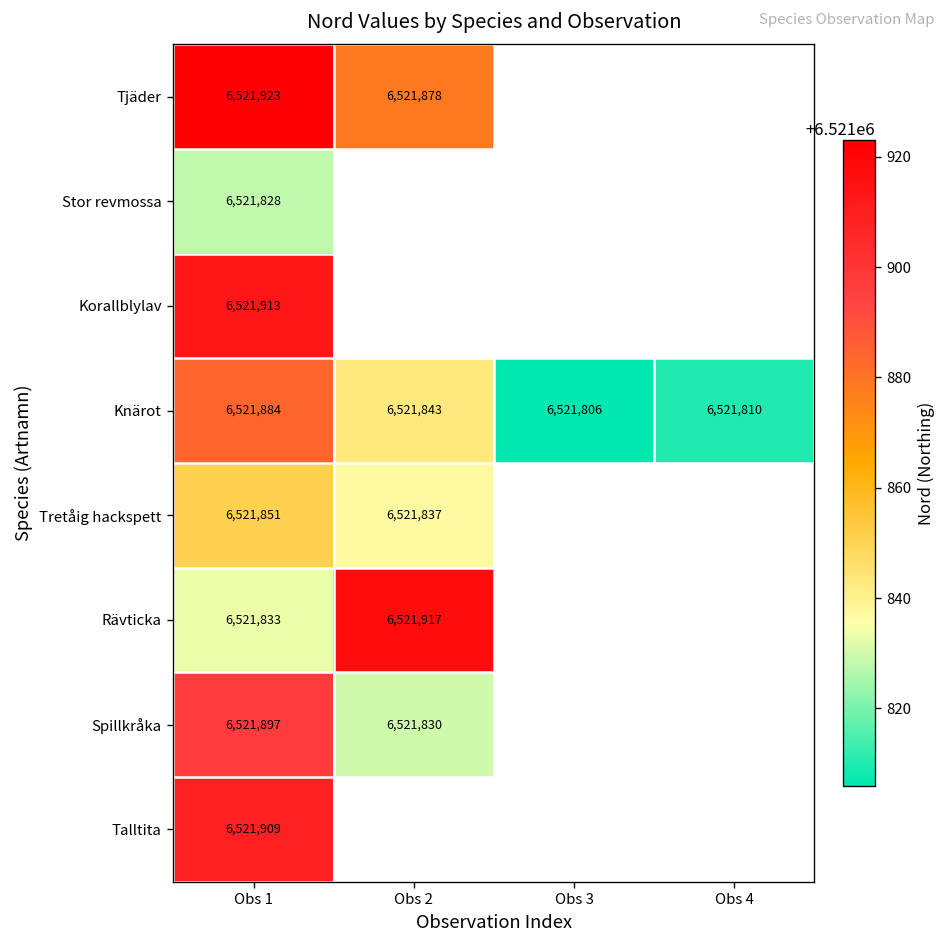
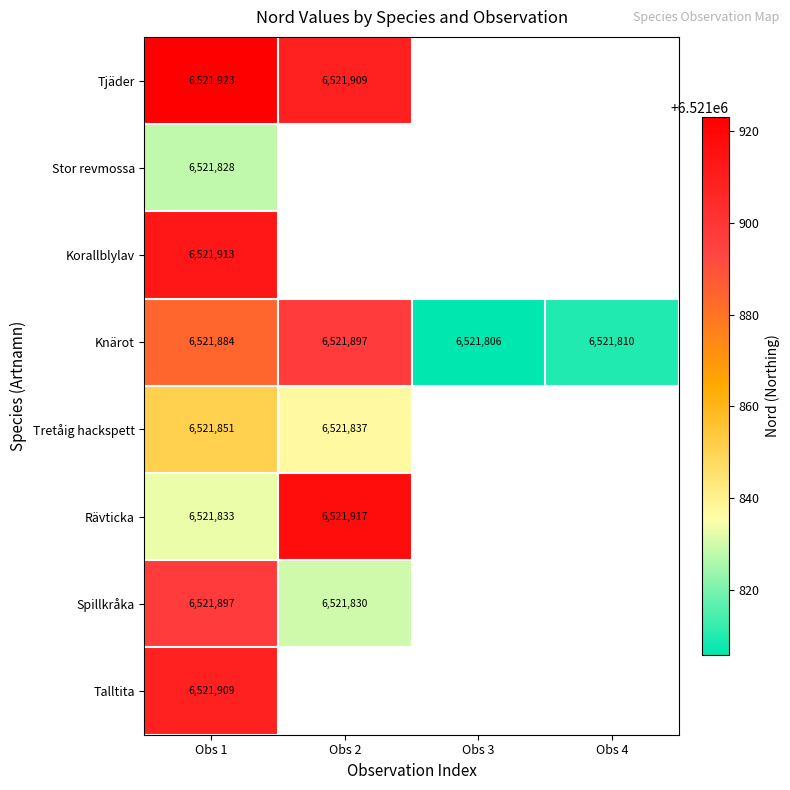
  {
    "Tjäder": {
      "Obs 1": "6,521,923",
-     "Obs 2": "6,521,878"
+     "Obs 2": "6,521,909"
    },
    "Stor revmossa": {
      "Obs 1": "6,521,828"
    },
    "Korallblylav": {
      "Obs 1": "6,521,913"
    },
    "Knärot": {
      "Obs 1": "6,521,884",
-     "Obs 2": "6,521,843",
+     "Obs 2": "6,521,897",
      "Obs 3": "6,521,806",
      "Obs 4": "6,521,810"
    },
    "Tretåig hackspett": {
      "Obs 1": "6,521,851",
      "Obs 2": "6,521,837"
    },
    "Rävticka": {
      "Obs 1": "6,521,833",
      "Obs 2": "6,521,917"
    },
    "Spillkråka": {
      "Obs 1": "6,521,897",
      "Obs 2": "6,521,830"
    },
    "Talltita": {
      "Obs 1": "6,521,909"
    }
  }
